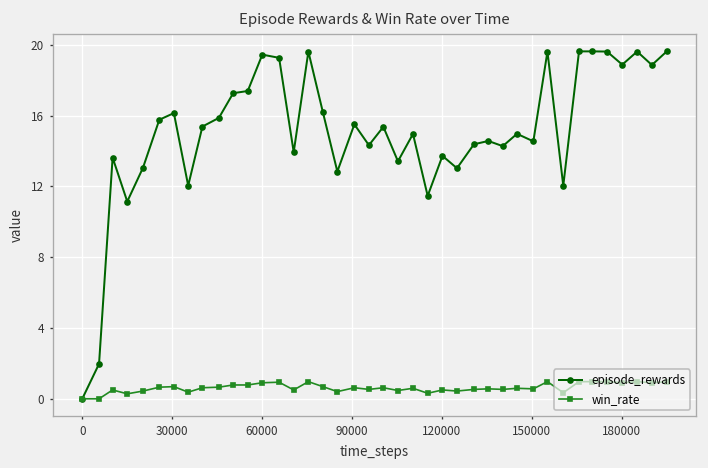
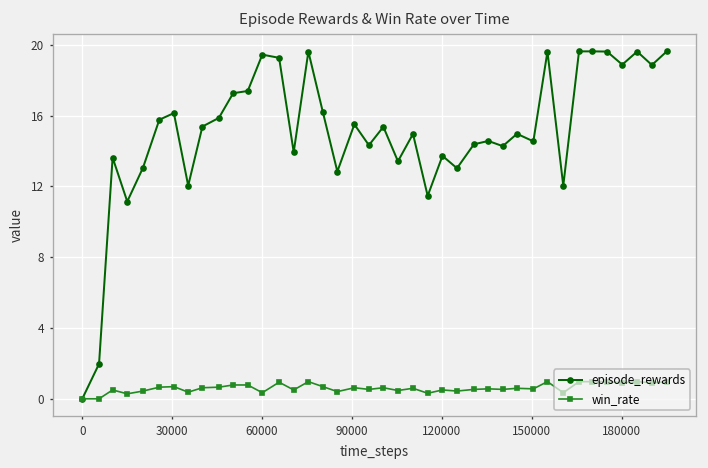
  {
    "episode_rewards": {
      "60000": 19.5
    },
    "win_rate": {
-     "60000": 0.9
+     "60000": 0.3
    }
  }
